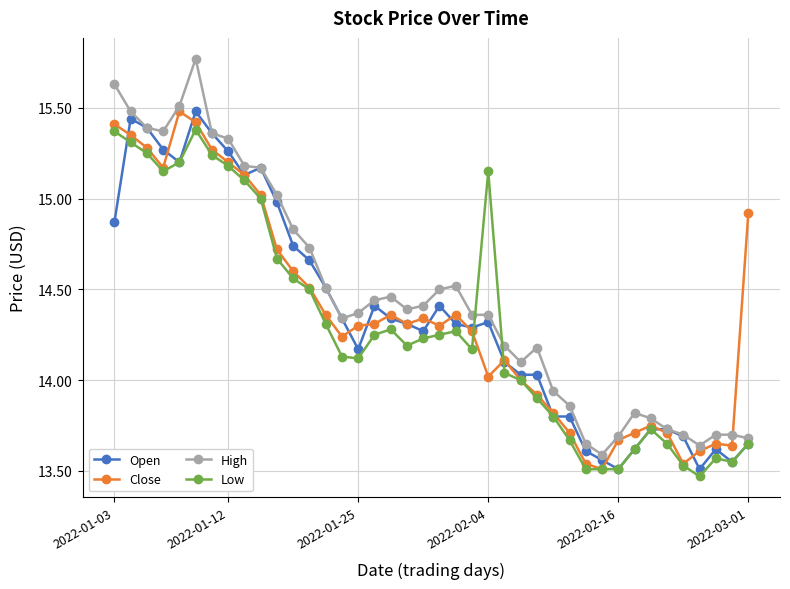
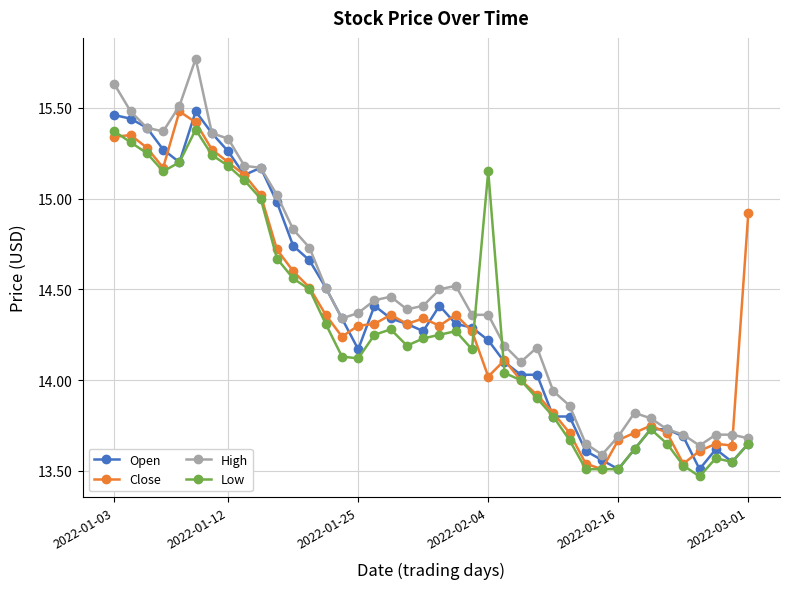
  {
    "Open": {
-     "2022-01-03": 14.87,
+     "2022-01-03": 15.46,
      "2022-01-12": 15.26,
      "2022-01-25": 14.17,
-     "2022-02-04": 14.32
+     "2022-02-04": 14.22
    },
    "Close": {
-     "2022-01-03": 15.41,
+     "2022-01-03": 15.34,
      "2022-01-12": 15.20,
      "2022-01-25": 14.30,
      "2022-02-04": 14.02,
      "2022-02-16": 13.67,
      "2022-03-01": 14.92
    },
    "High": {
      "2022-01-03": 15.63,
      "2022-01-12": 15.33,
      "2022-01-25": 14.37,
      "2022-02-04": 14.36,
      "2022-02-16": 13.69,
      "2022-03-01": 13.68
    },
    "Low": {
      "2022-01-03": 15.37,
      "2022-01-12": 15.18,
      "2022-01-25": 14.12,
      "2022-02-04": 15.15
    }
  }
